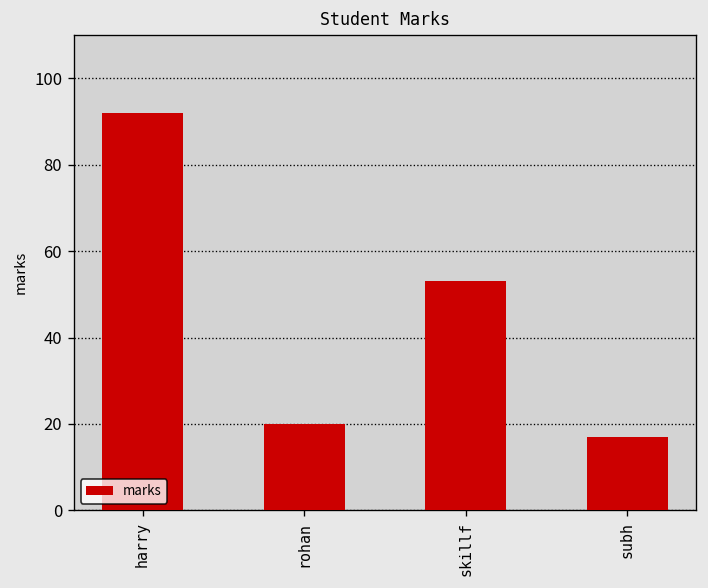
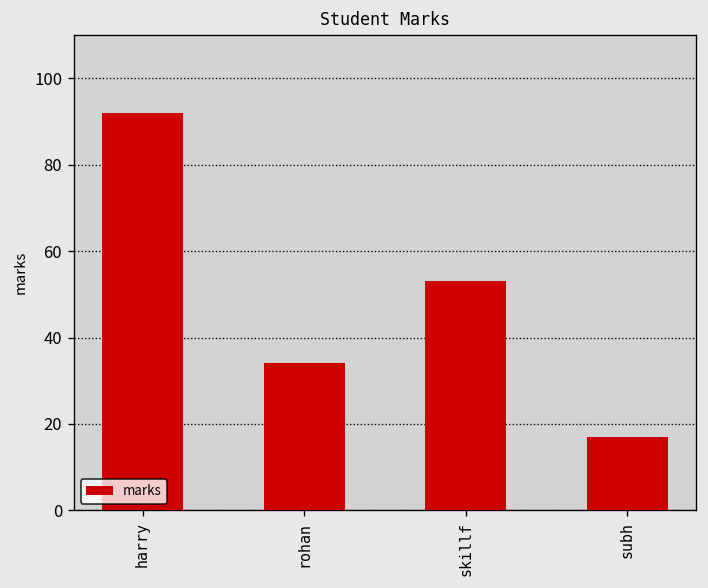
  {
    "harry": 92,
-   "rohan": 20,
+   "rohan": 34,
    "skillf": 53,
    "subh": 17
  }
